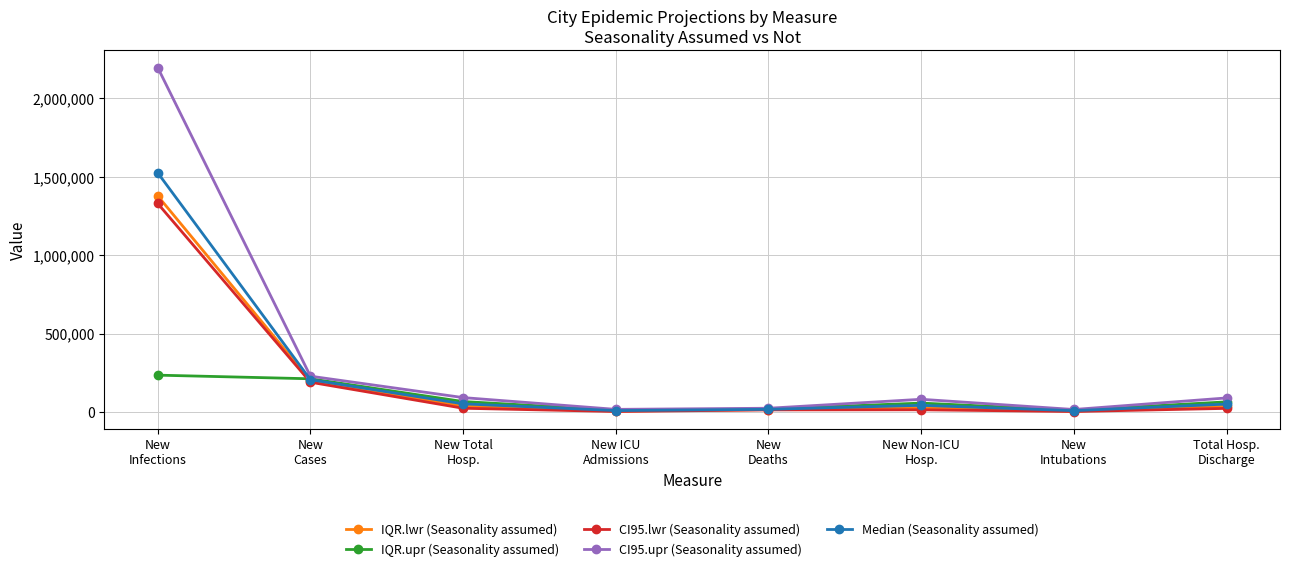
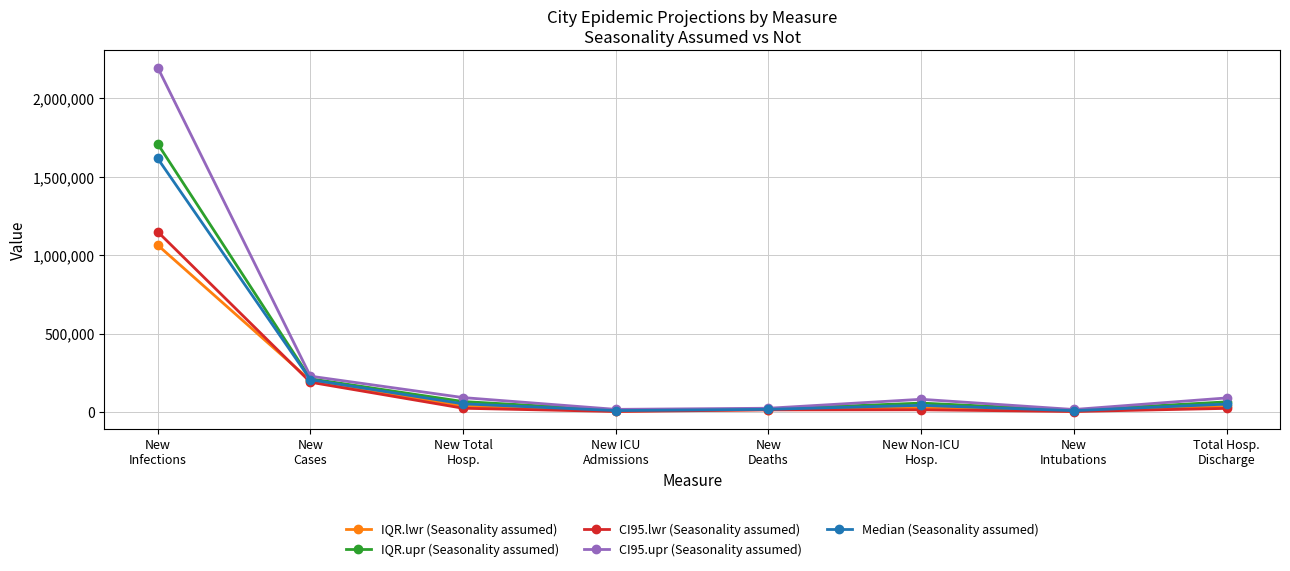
  {
    "IQR.lwr (Seasonality assumed)": {
-     "New Infections": "1,380,000"
+     "New Infections": "1,060,000"
    },
    "IQR.upr (Seasonality assumed)": {
-     "New Infections": "240,000"
+     "New Infections": "1,710,000"
    },
    "CI95.lwr (Seasonality assumed)": {
-     "New Infections": "1,330,000"
+     "New Infections": "1,150,000"
    },
    "CI95.upr (Seasonality assumed)": {
      "New Infections": "2,200,000",
      "New Cases": "230,000",
      "New Total Hosp.": "90,000",
      "New Non-ICU Hosp.": "80,000",
      "Total Hosp. Discharge": "90,000"
    },
    "Median (Seasonality assumed)": {
-     "New Infections": "1,520,000"
+     "New Infections": "1,620,000"
    }
  }
